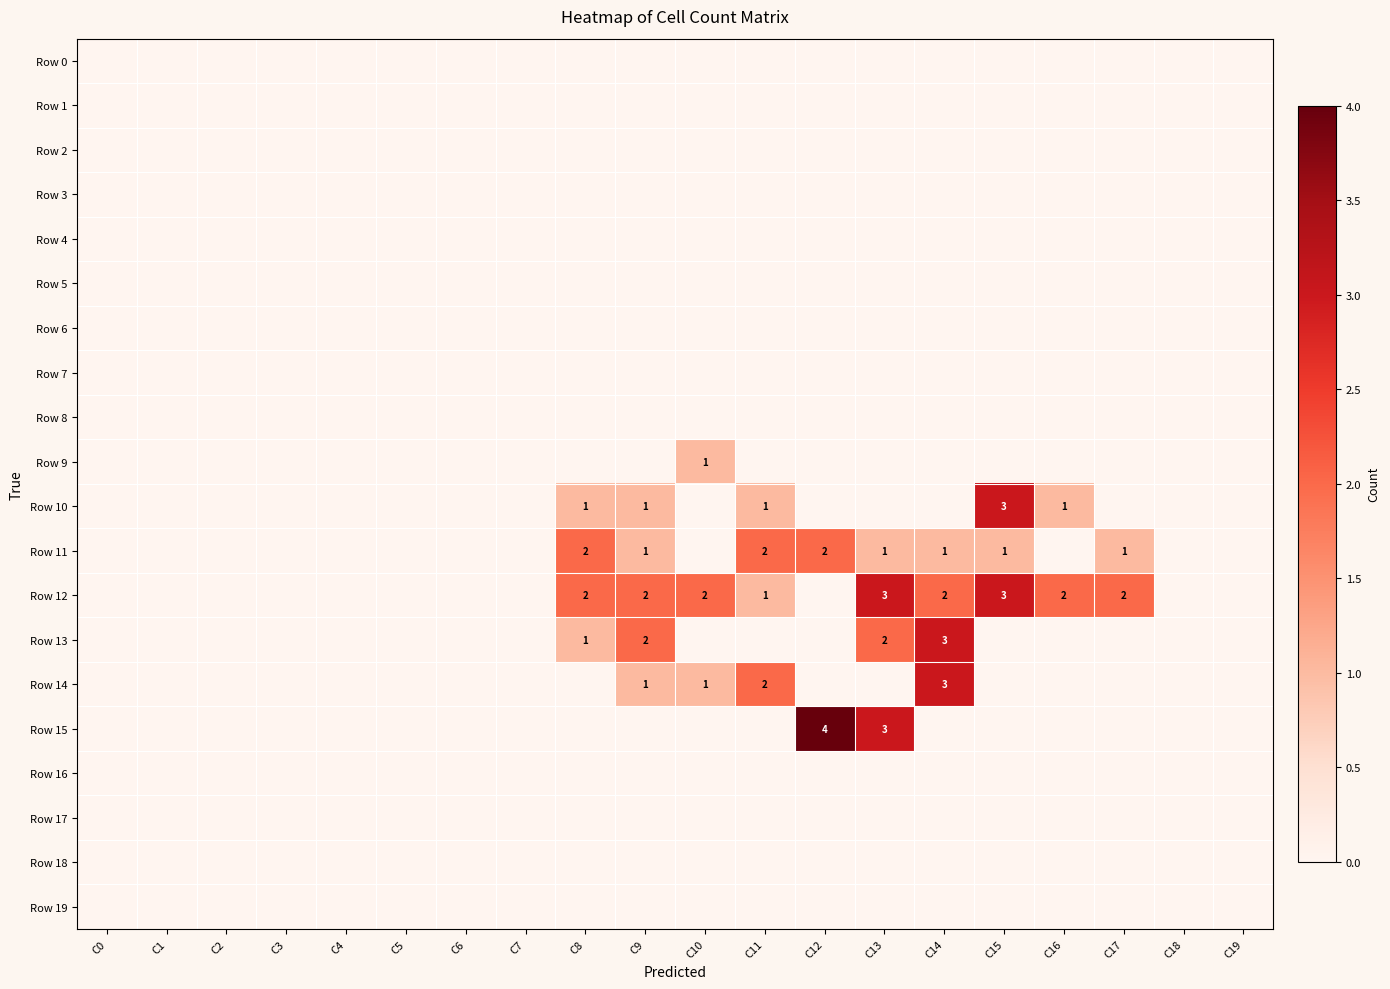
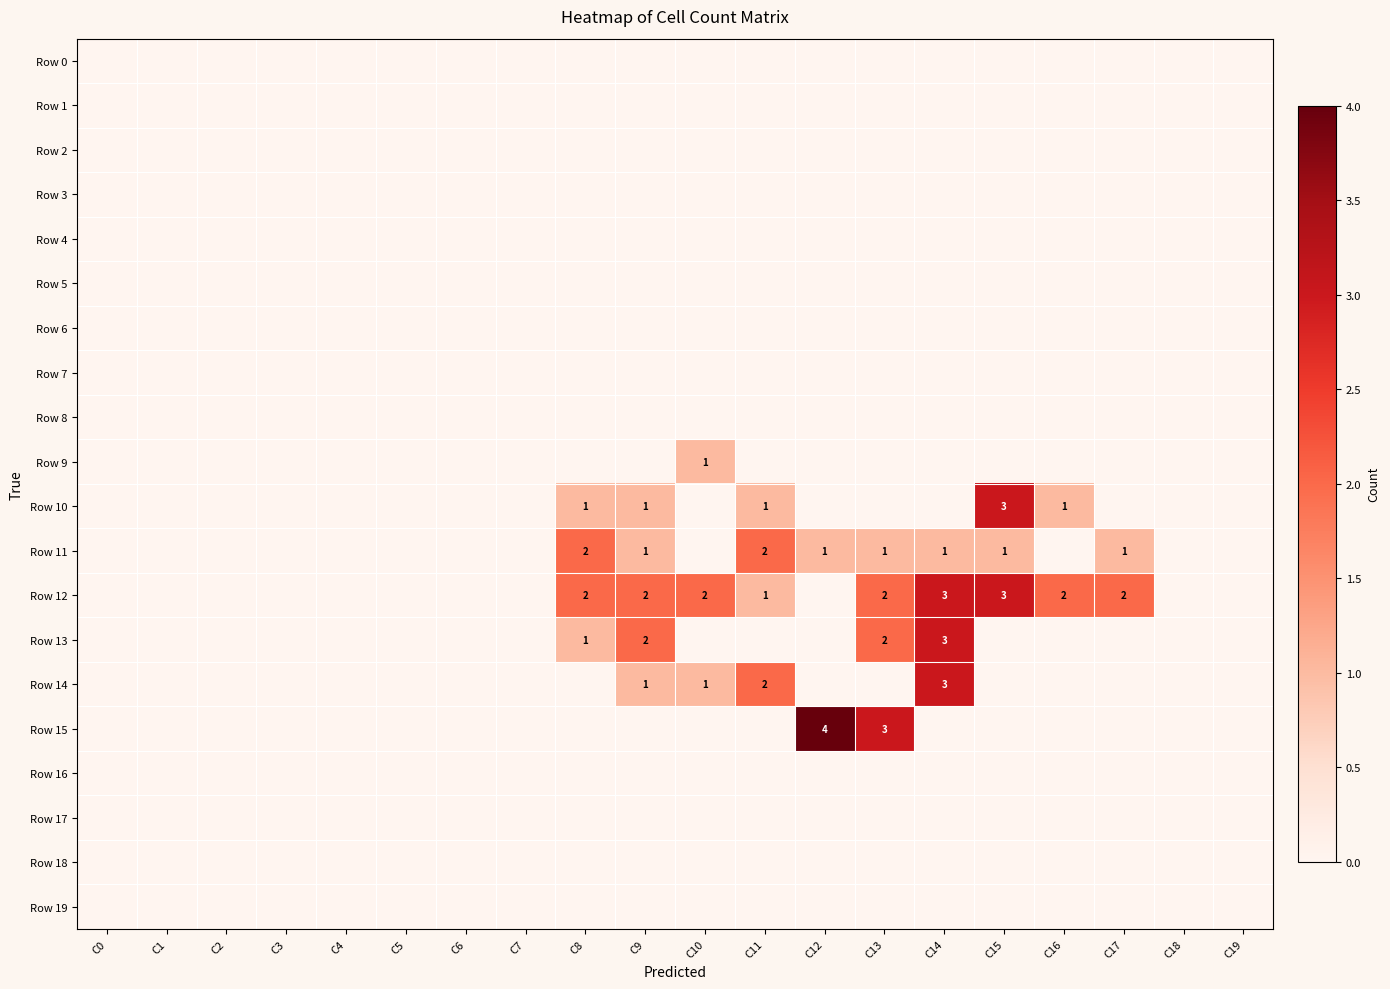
  {
    "Row 9": {
      "C10": 1
    },
    "Row 10": {
      "C8": 1,
      "C9": 1,
      "C11": 1,
      "C15": 3,
      "C16": 1
    },
    "Row 11": {
      "C8": 2,
      "C9": 1,
      "C11": 2,
-     "C12": 2,
+     "C12": 1,
      "C13": 1,
      "C14": 1,
      "C15": 1,
      "C17": 1
    },
    "Row 12": {
      "C8": 2,
      "C9": 2,
      "C10": 2,
      "C11": 1,
-     "C13": 3,
-     "C14": 2,
+     "C13": 2,
+     "C14": 3,
      "C15": 3,
      "C16": 2,
      "C17": 2
    },
    "Row 13": {
      "C8": 1,
      "C9": 2,
      "C13": 2,
      "C14": 3
    },
    "Row 14": {
      "C9": 1,
      "C10": 1,
      "C11": 2,
      "C14": 3
    },
    "Row 15": {
      "C12": 4,
      "C13": 3
    }
  }
